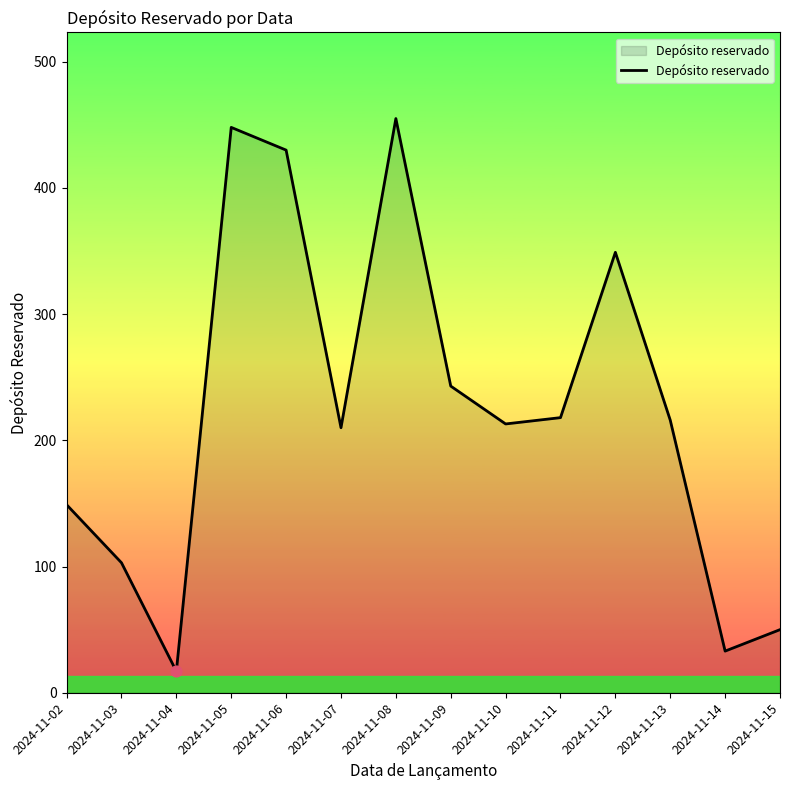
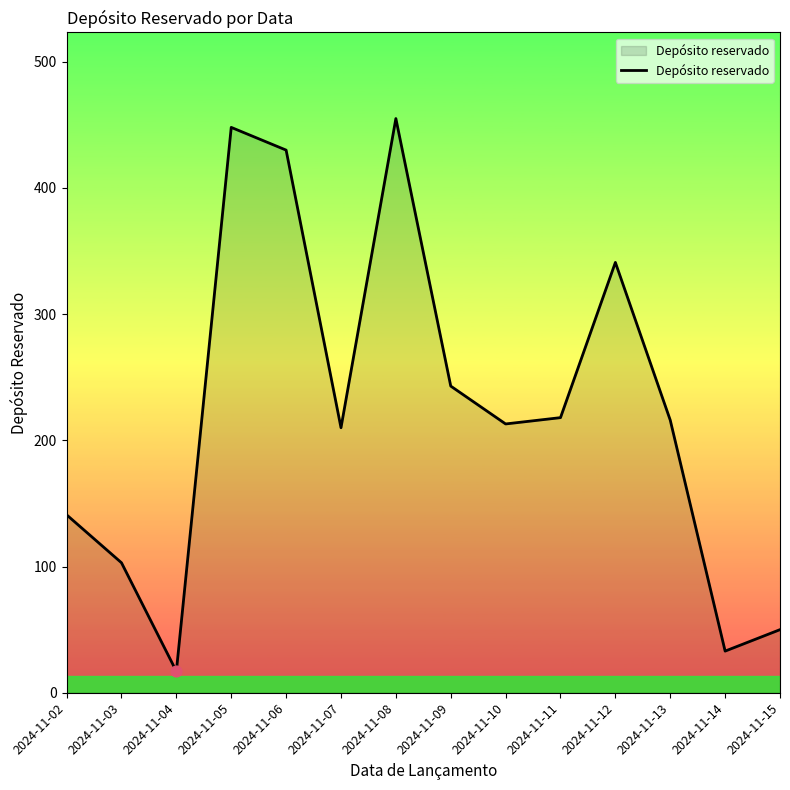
  {
    "Depósito reservado": {
-     "2024-11-02": 149,
+     "2024-11-02": 141,
      "2024-11-03": 103,
      "2024-11-05": 448,
      "2024-11-06": 430,
      "2024-11-07": 210,
      "2024-11-08": 455,
      "2024-11-09": 243,
      "2024-11-10": 213,
      "2024-11-11": 218,
-     "2024-11-12": 349,
+     "2024-11-12": 341,
      "2024-11-13": 216,
      "2024-11-14": 33,
      "2024-11-15": 50
    }
  }
